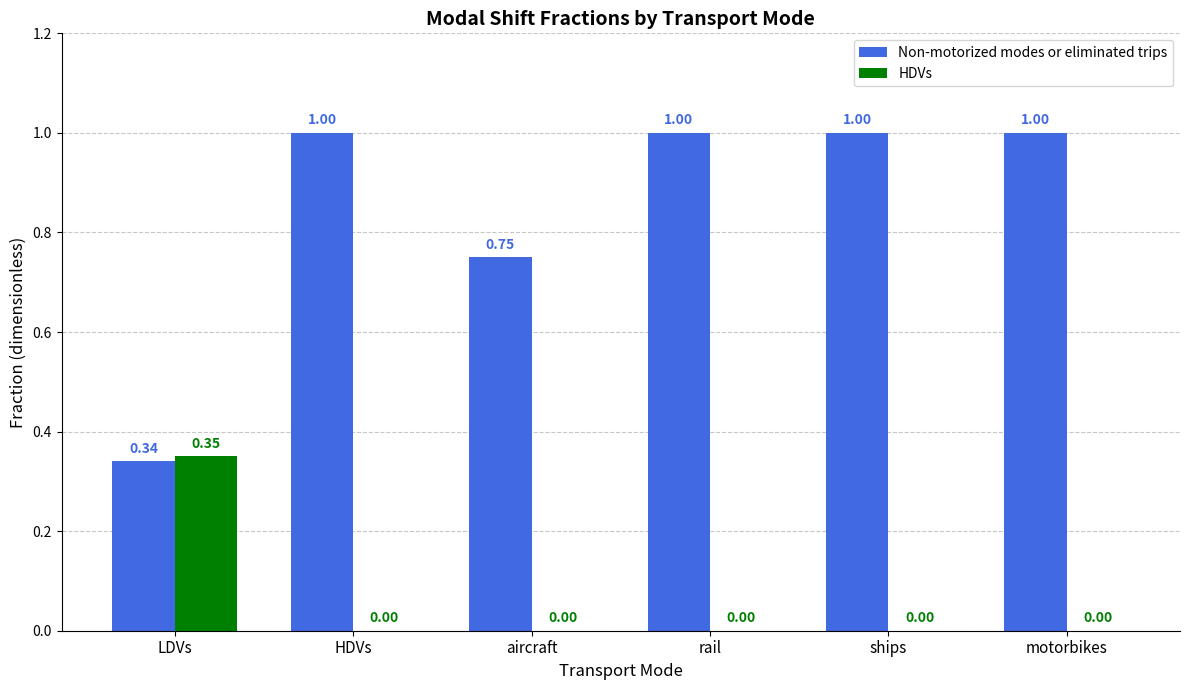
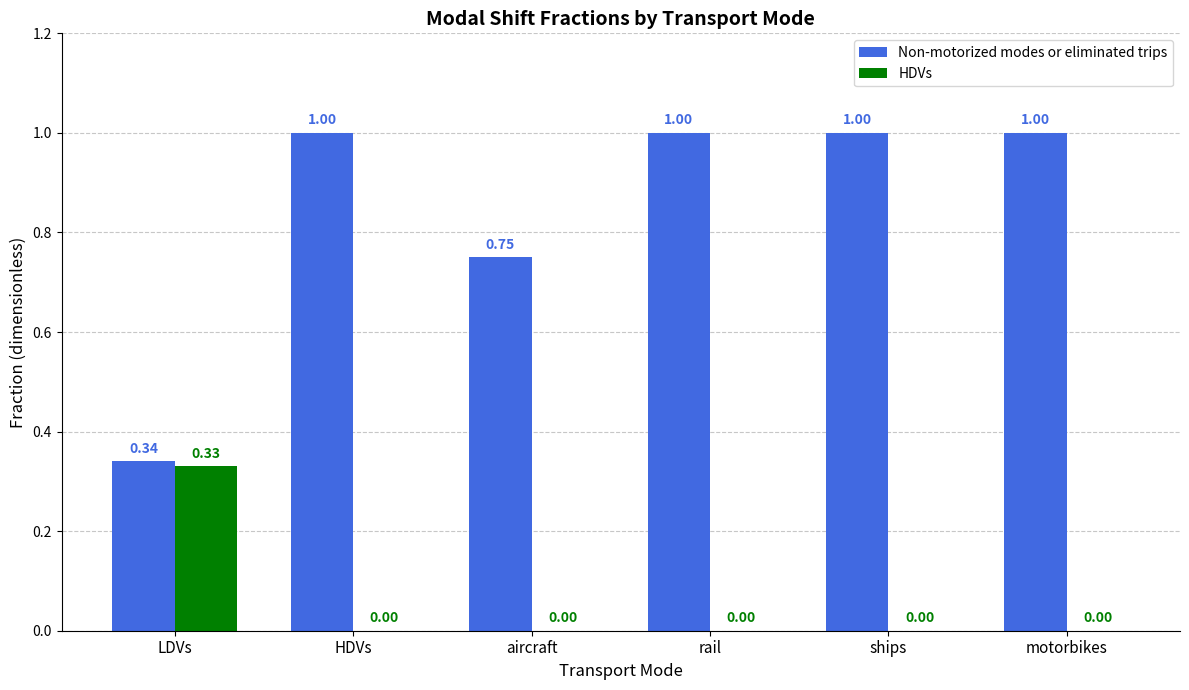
  {
    "Non-motorized modes or eliminated trips": {
      "LDVs": 0.34,
      "HDVs": 1.00,
      "aircraft": 0.75,
      "rail": 1.00,
      "ships": 1.00,
      "motorbikes": 1.00
    },
    "HDVs": {
-     "LDVs": 0.35,
+     "LDVs": 0.33,
      "HDVs": 0.00,
      "aircraft": 0.00,
      "rail": 0.00,
      "ships": 0.00,
      "motorbikes": 0.00
    }
  }
